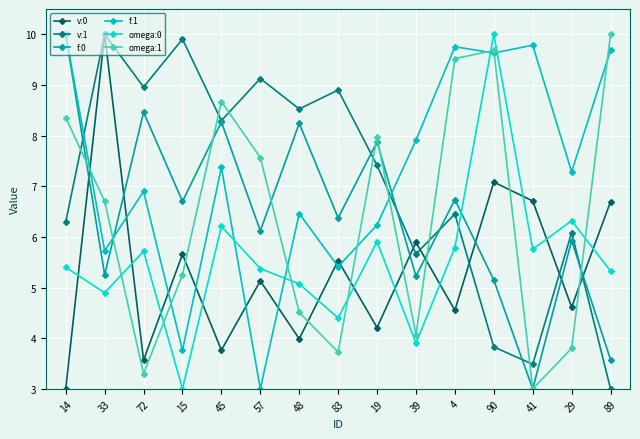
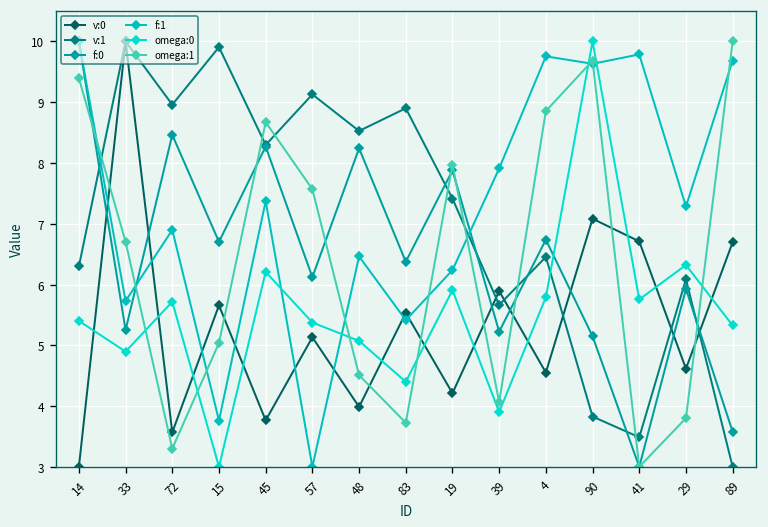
  {
    "omega:1": {
-     "14": 8.4,
+     "14": 9.4,
      "33": 6.7,
      "72": 3.3,
-     "15": 5.3,
+     "15": 5.0,
      "45": 8.7,
      "57": 7.6,
      "48": 4.5,
      "83": 3.7,
      "19": 8.0,
      "39": 4.1,
-     "4": 9.5,
+     "4": 8.9,
      "90": 9.7,
      "29": 3.8,
      "89": 10.0
    }
  }
